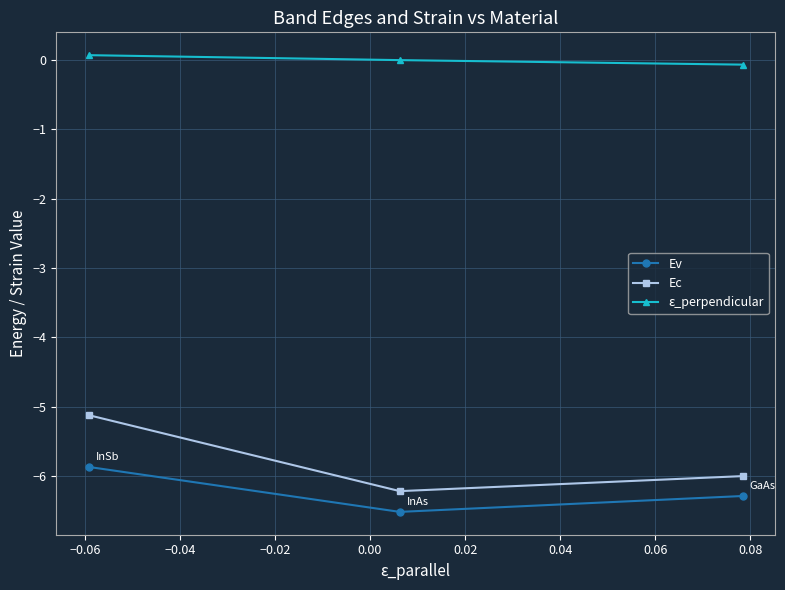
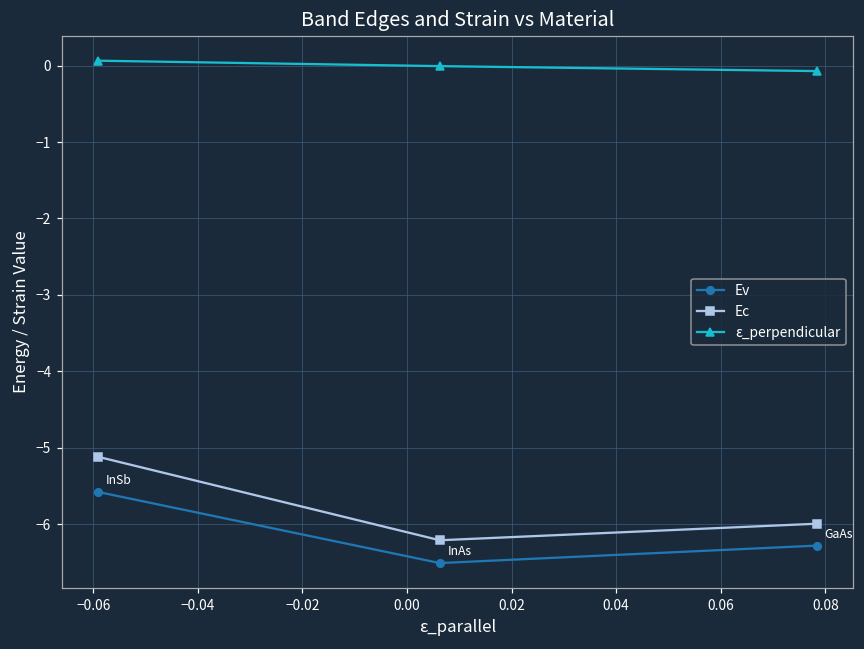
  {
    "Ev": {
-     "−0.06": -5.9
+     "−0.06": -5.6
    },
    "Ec": {
      "−0.06": -5.1
    },
    "ε_perpendicular": {
      "−0.06": 0.1
    }
  }
